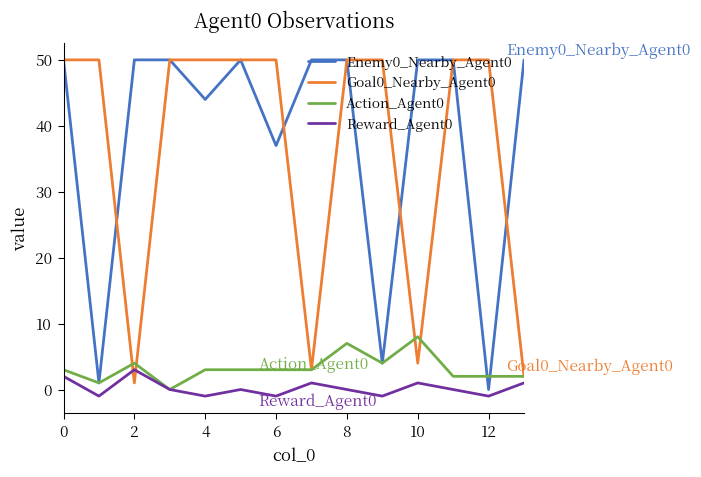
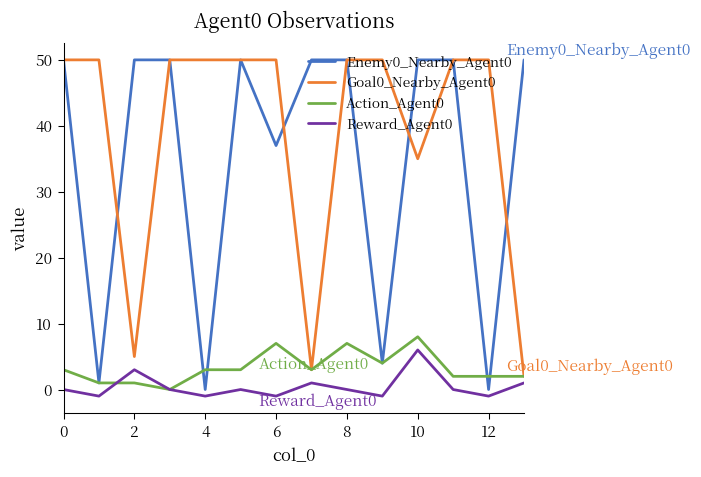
  {
    "Enemy0_Nearby_Agent0": {
      "2": 50,
-     "4": 44,
+     "4": 0,
      "6": 37,
      "10": 50,
      "12": 0
    },
    "Goal0_Nearby_Agent0": {
-     "2": 1,
+     "2": 5,
      "4": 50,
      "6": 50,
-     "10": 4,
+     "10": 35,
      "12": 50
    },
    "Action_Agent0": {
      "0": 3,
-     "2": 4,
+     "2": 1,
      "4": 3,
-     "6": 3,
+     "6": 7,
      "8": 7,
      "10": 8,
      "12": 2
    },
    "Reward_Agent0": {
-     "0": 2,
+     "0": 0,
      "2": 3,
      "4": -1,
      "6": -1,
      "8": 0,
-     "10": 1,
+     "10": 6,
      "12": -1
    }
  }
